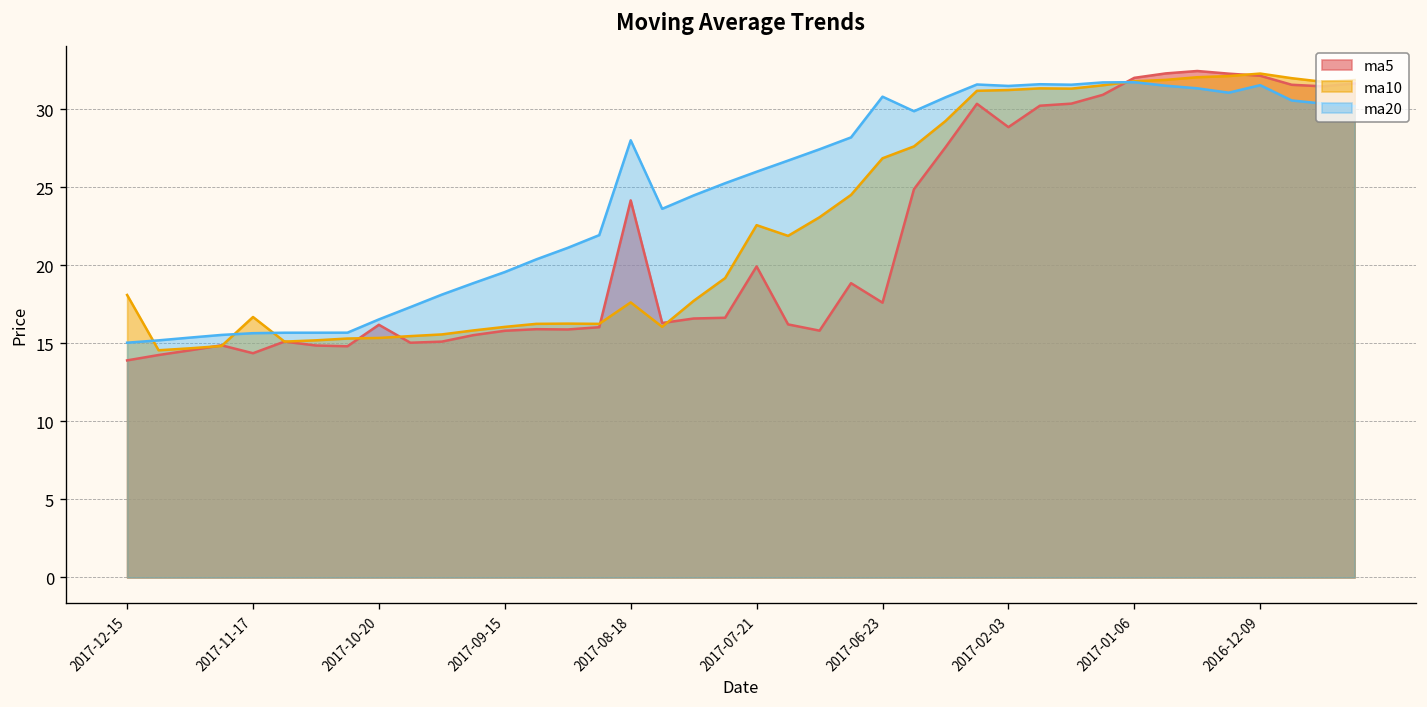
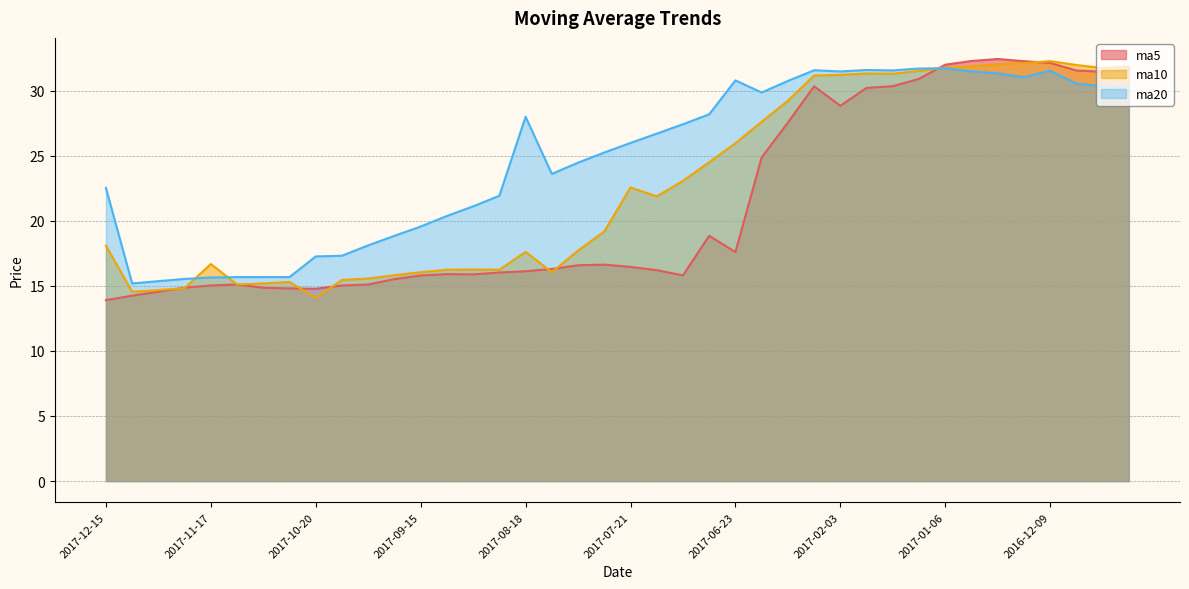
  {
    "ma5": {
      "2017-12-15": 13.9,
-     "2017-11-17": 14.4,
-     "2017-10-20": 16.2,
+     "2017-11-17": 15.0,
+     "2017-10-20": 14.8,
      "2017-09-15": 15.8,
-     "2017-08-18": 24.1,
-     "2017-07-21": 19.9,
+     "2017-08-18": 16.1,
+     "2017-07-21": 16.5,
      "2017-06-23": 17.6,
      "2017-02-03": 28.8,
      "2017-01-06": 32.0
    },
    "ma10": {
      "2017-12-15": 18.1,
      "2017-11-17": 16.7,
-     "2017-10-20": 15.3,
+     "2017-10-20": 14.1,
      "2017-09-15": 16.0,
      "2017-08-18": 17.6,
      "2017-07-21": 22.6,
-     "2017-06-23": 26.8,
+     "2017-06-23": 26.0,
      "2017-02-03": 31.2
    },
    "ma20": {
-     "2017-12-15": 15.0,
+     "2017-12-15": 22.5,
      "2017-11-17": 15.6,
-     "2017-10-20": 16.5,
+     "2017-10-20": 17.3,
      "2017-09-15": 19.6,
      "2017-08-18": 28.0,
      "2017-07-21": 26.0,
      "2017-06-23": 30.8,
      "2017-02-03": 31.5,
      "2016-12-09": 31.5
    }
  }
